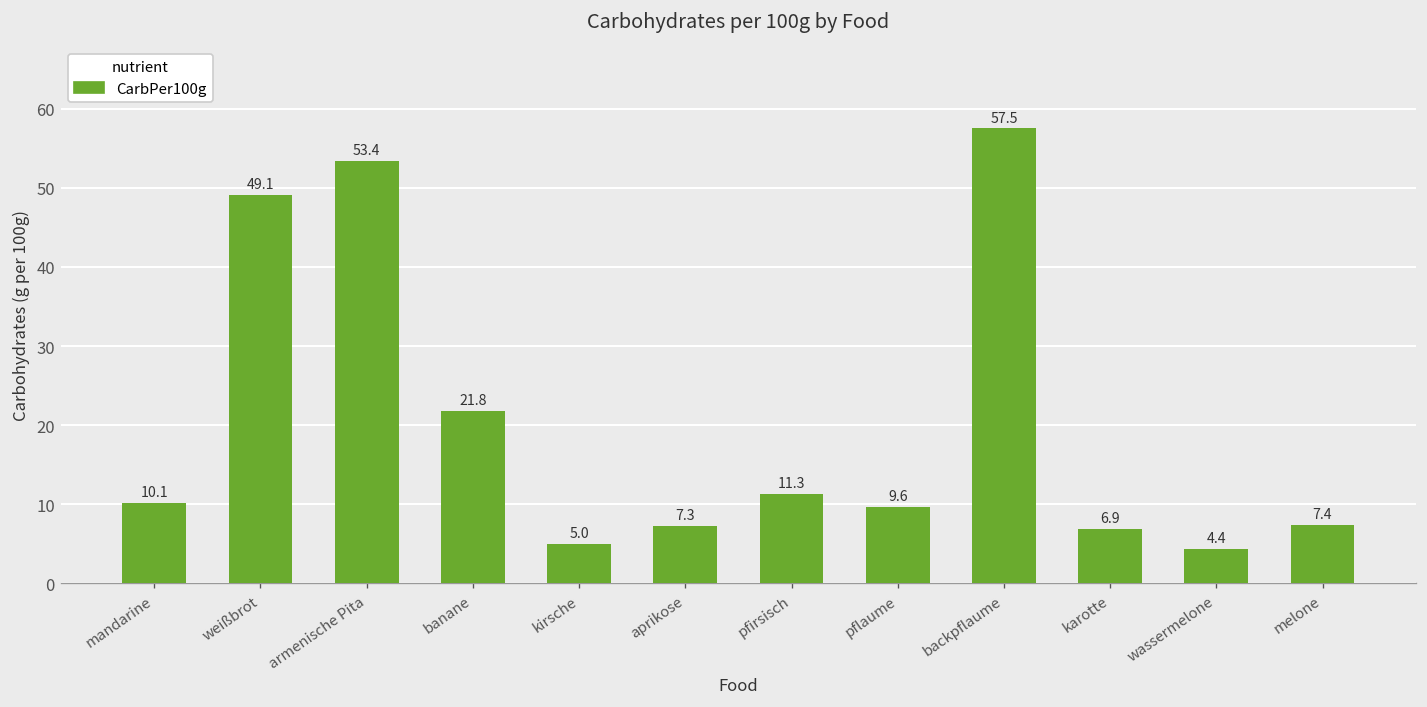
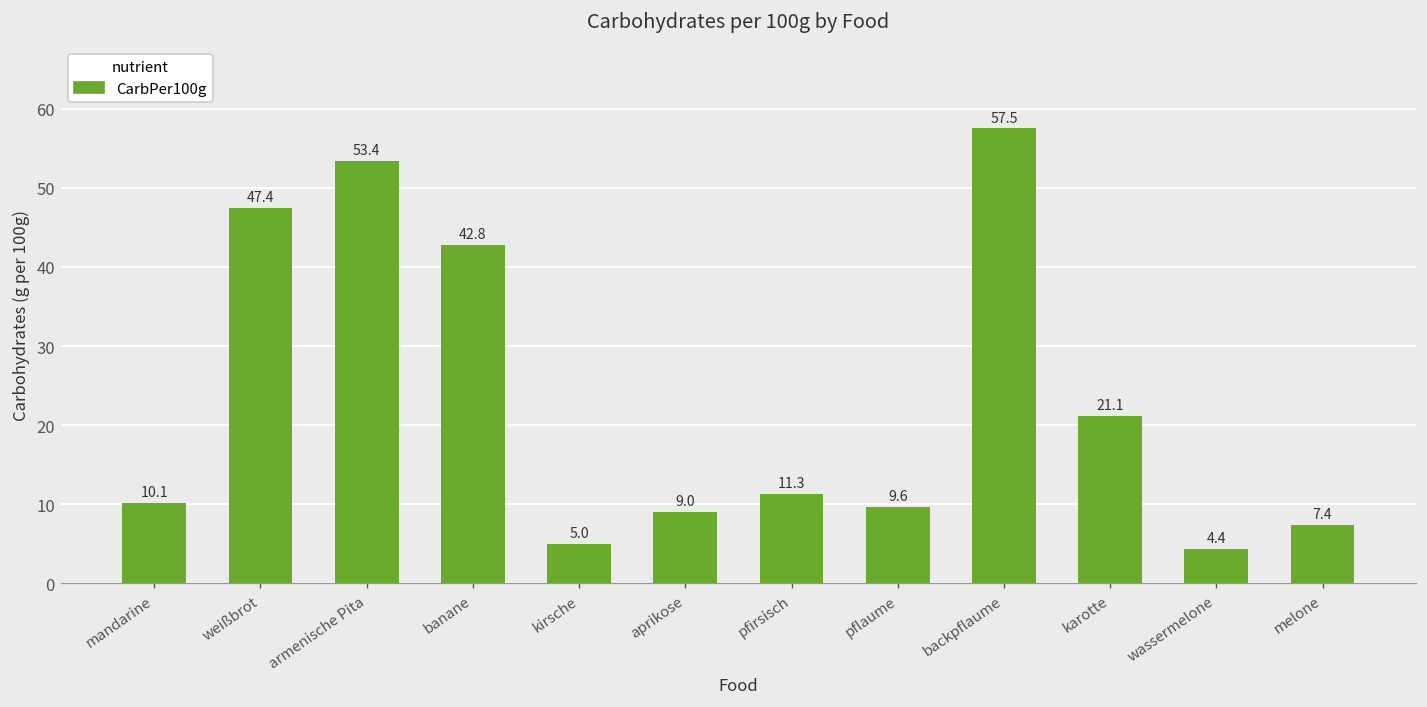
  {
    "mandarine": 10.1,
-   "weißbrot": 49.1,
+   "weißbrot": 47.4,
    "armenische Pita": 53.4,
-   "banane": 21.8,
+   "banane": 42.8,
    "kirsche": 5.0,
-   "aprikose": 7.3,
+   "aprikose": 9.0,
    "pfirsisch": 11.3,
    "pflaume": 9.6,
    "backpflaume": 57.5,
-   "karotte": 6.9,
+   "karotte": 21.1,
    "wassermelone": 4.4,
    "melone": 7.4
  }
